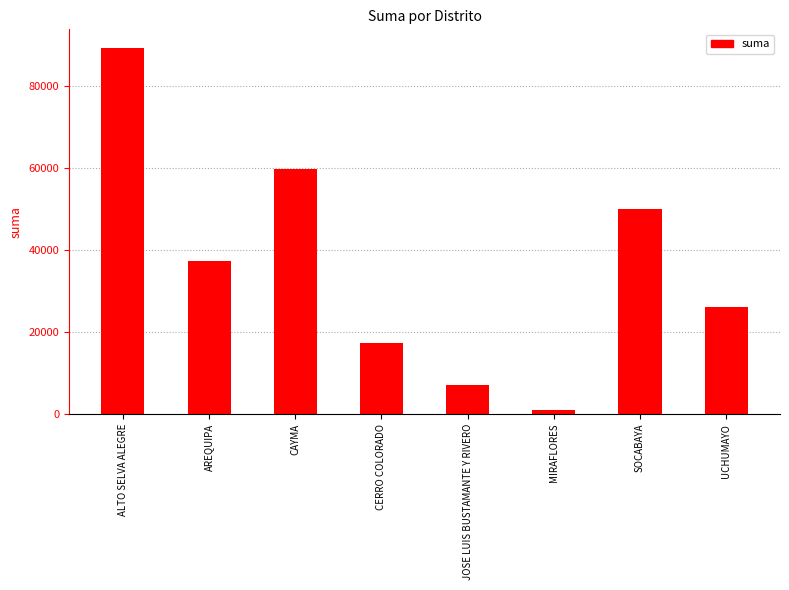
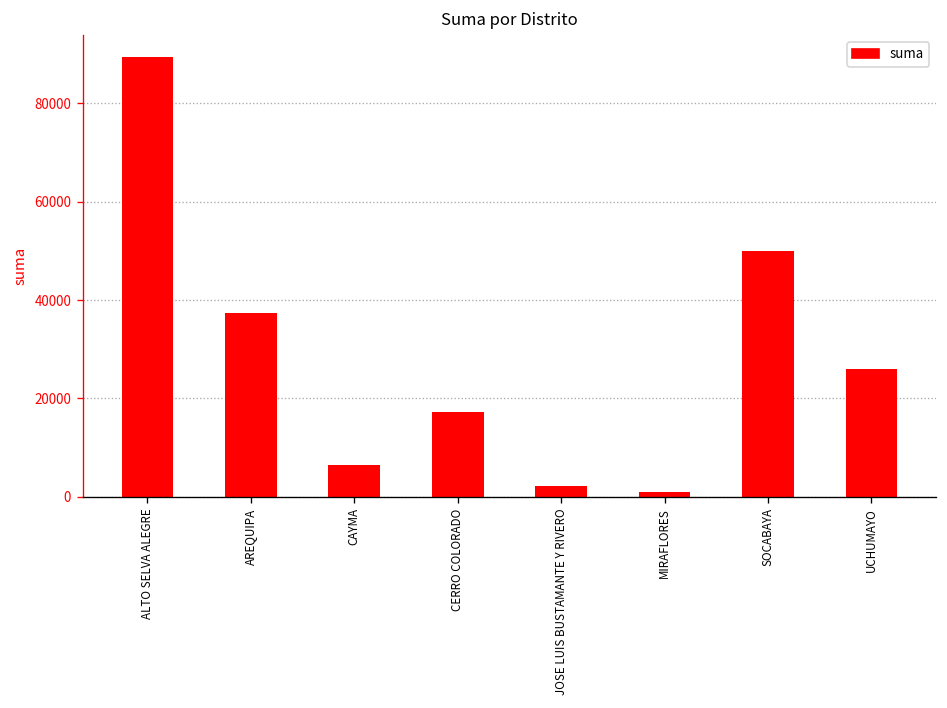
  {
    "ALTO SELVA ALEGRE": 89000,
    "AREQUIPA": 37000,
-   "CAYMA": 60000,
+   "CAYMA": 7000,
    "CERRO COLORADO": 17000,
-   "JOSE LUIS BUSTAMANTE Y RIVERO": 7000,
+   "JOSE LUIS BUSTAMANTE Y RIVERO": 2000,
    "MIRAFLORES": 1000,
    "SOCABAYA": 50000,
    "UCHUMAYO": 26000
  }
